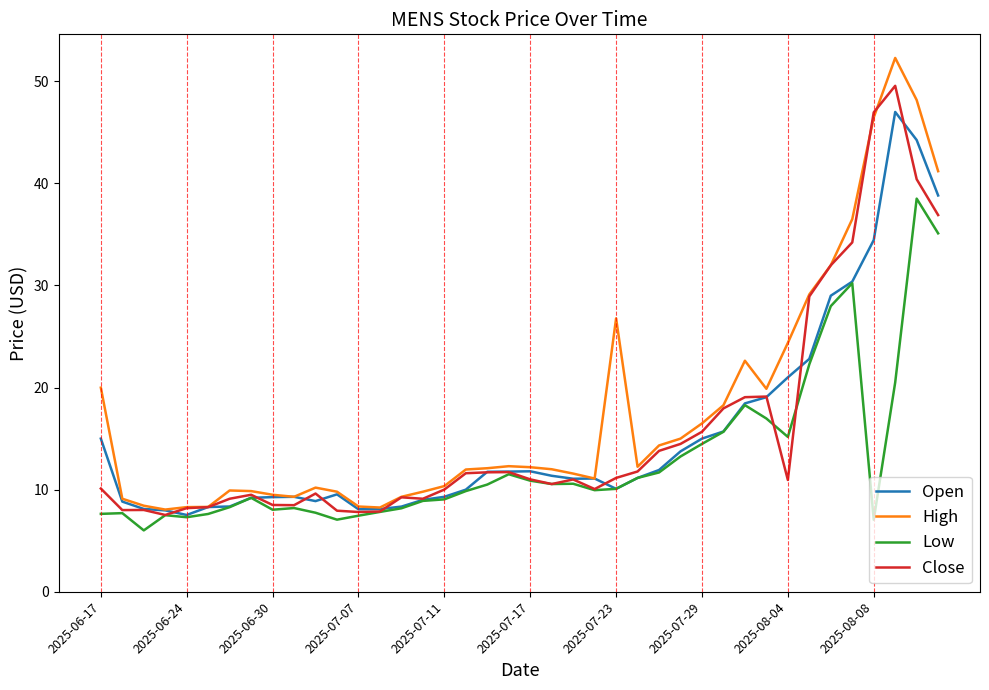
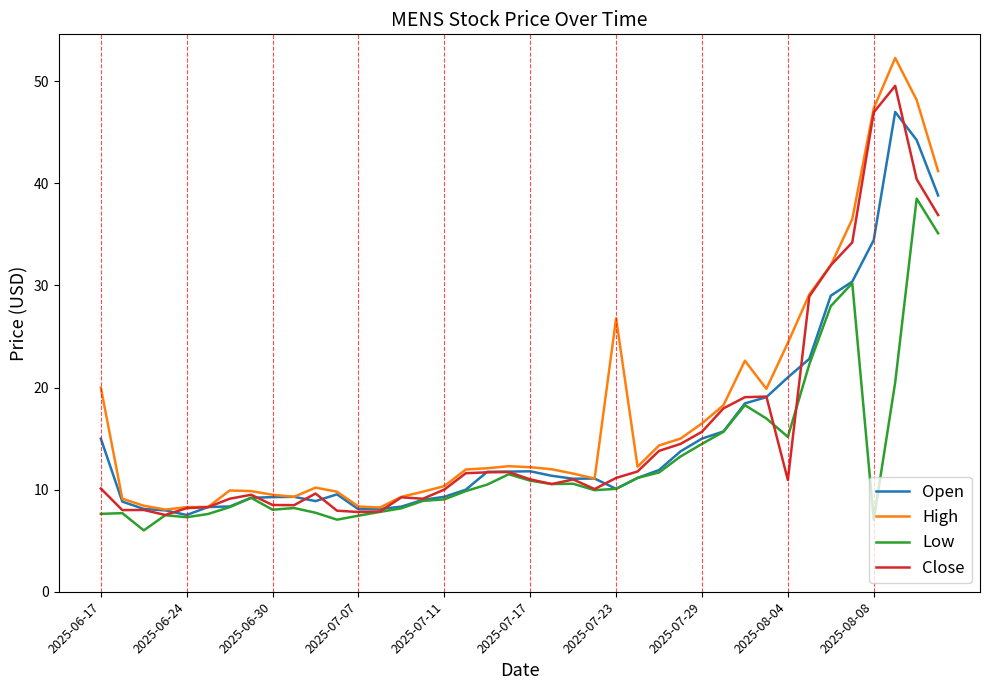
  {
    "Open": {
      "2025-06-17": 15.0,
      "2025-07-07": 8.1,
      "2025-07-11": 9.3,
      "2025-07-17": 11.8,
      "2025-07-29": 15.0,
      "2025-08-04": 21.0,
      "2025-08-08": 34.5
    },
    "High": {
      "2025-06-17": 20.0,
      "2025-07-07": 8.3,
      "2025-07-11": 10.4,
      "2025-07-17": 12.2,
      "2025-07-23": 26.8,
      "2025-07-29": 16.5,
      "2025-08-04": 24.4,
-     "2025-08-08": 46.5
+     "2025-08-08": 47.4
    },
    "Low": {
      "2025-06-17": 7.6,
      "2025-06-30": 8.0,
      "2025-07-07": 7.5,
      "2025-07-11": 9.1,
      "2025-07-29": 14.5,
      "2025-08-04": 15.2
    },
    "Close": {
      "2025-06-17": 10.1,
      "2025-06-30": 8.5,
      "2025-07-07": 7.8,
      "2025-07-11": 10.0,
      "2025-07-23": 11.2,
      "2025-07-29": 15.7,
      "2025-08-04": 11.0,
      "2025-08-08": 47.0
    }
  }
